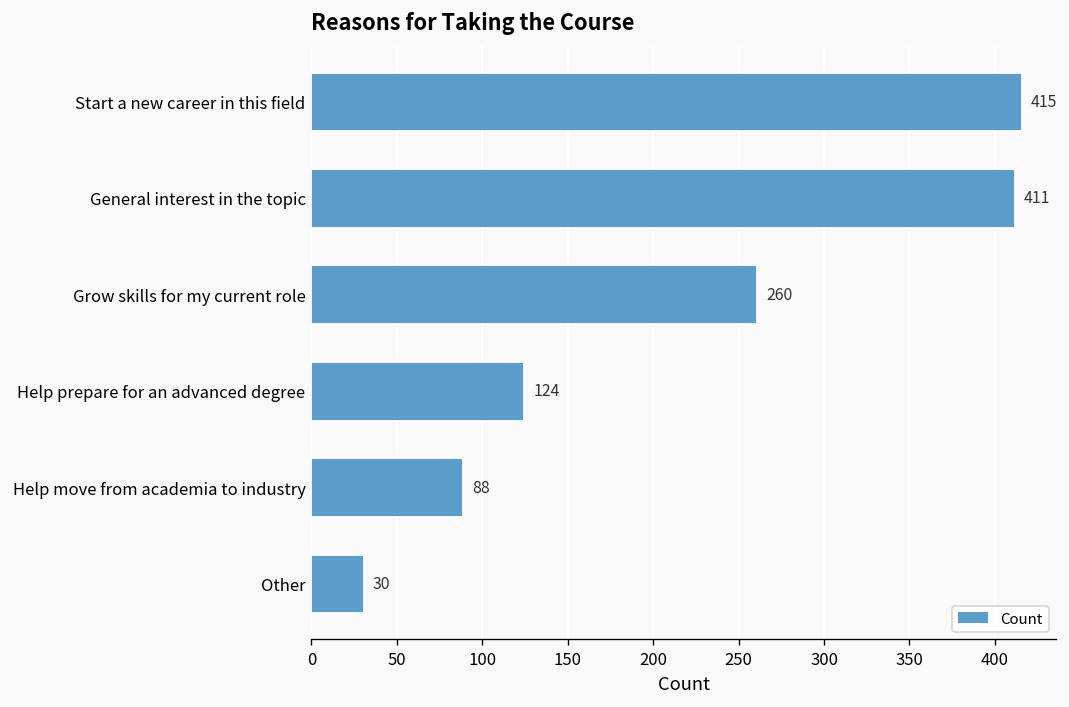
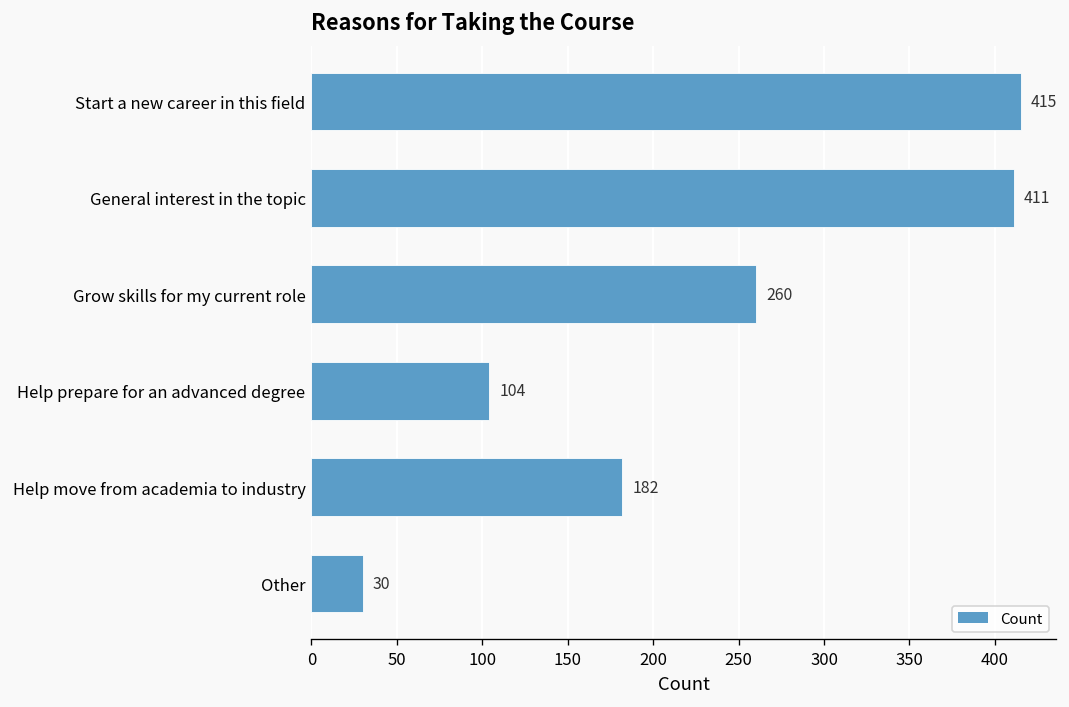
  {
    "Start a new career in this field": 415,
    "General interest in the topic": 411,
    "Grow skills for my current role": 260,
-   "Help prepare for an advanced degree": 124,
-   "Help move from academia to industry": 88,
+   "Help prepare for an advanced degree": 104,
+   "Help move from academia to industry": 182,
    "Other": 30
  }
